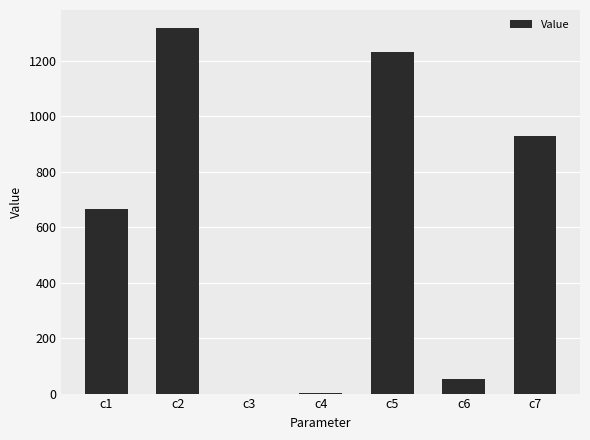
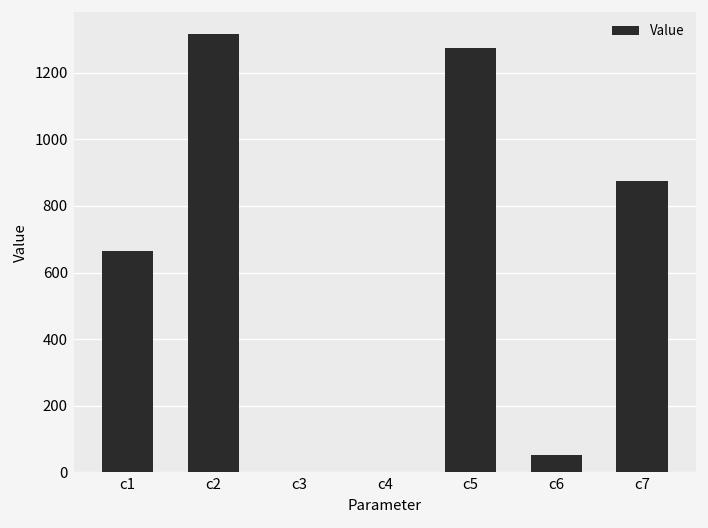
  {
    "c1": 660,
    "c2": 1320,
-   "c5": 1230,
+   "c5": 1270,
    "c6": 50,
-   "c7": 930
+   "c7": 870
  }
